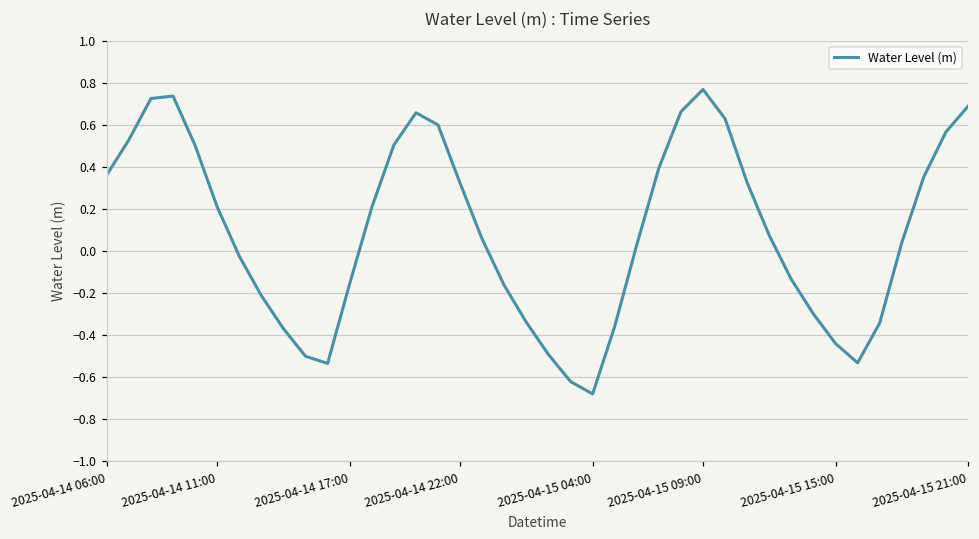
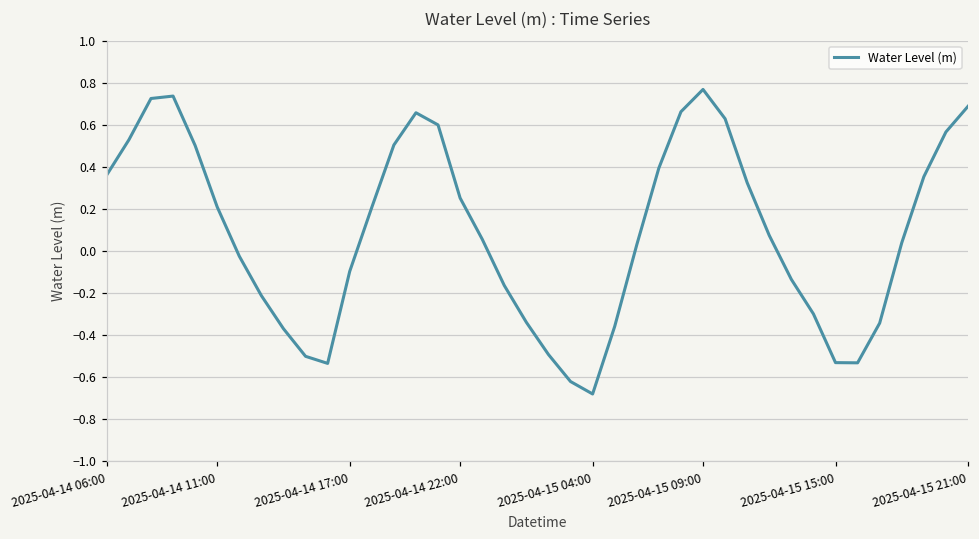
  {
    "2025-04-14 06:00": 0.36,
    "2025-04-14 11:00": 0.21,
-   "2025-04-14 17:00": -0.16,
-   "2025-04-14 22:00": 0.32,
+   "2025-04-14 17:00": -0.10,
+   "2025-04-14 22:00": 0.25,
    "2025-04-15 04:00": -0.68,
    "2025-04-15 09:00": 0.77,
-   "2025-04-15 15:00": -0.44,
+   "2025-04-15 15:00": -0.53,
    "2025-04-15 21:00": 0.69
  }
